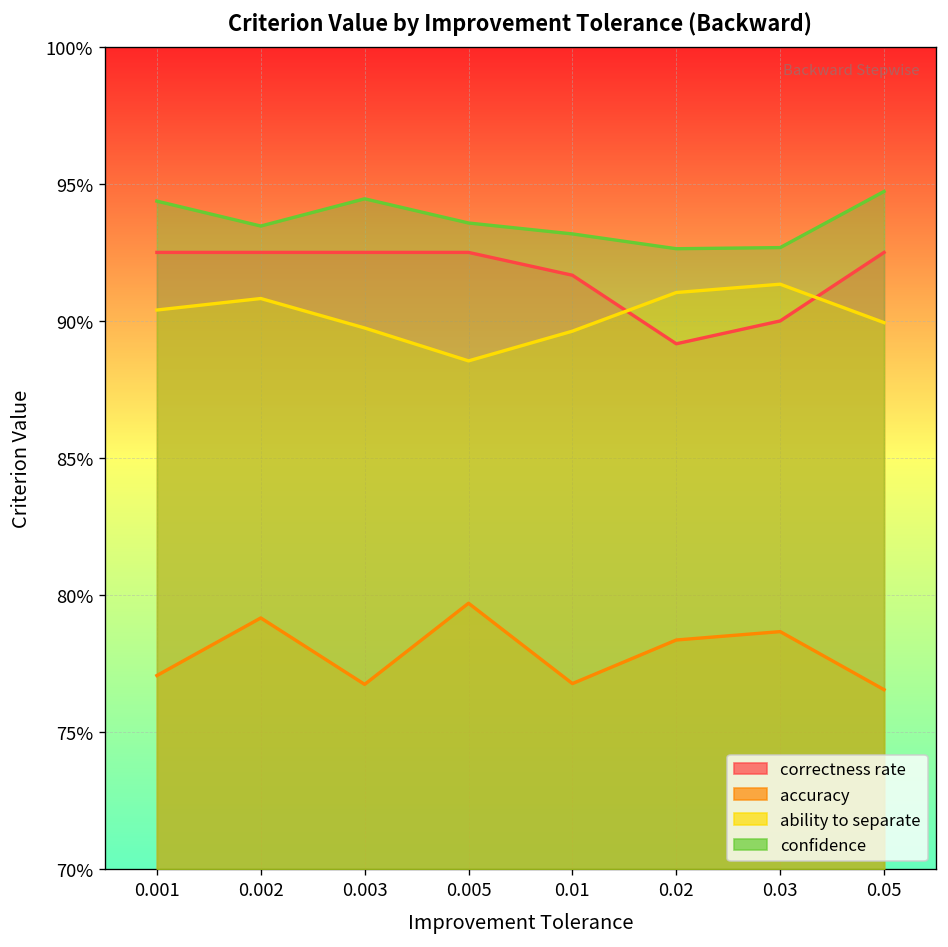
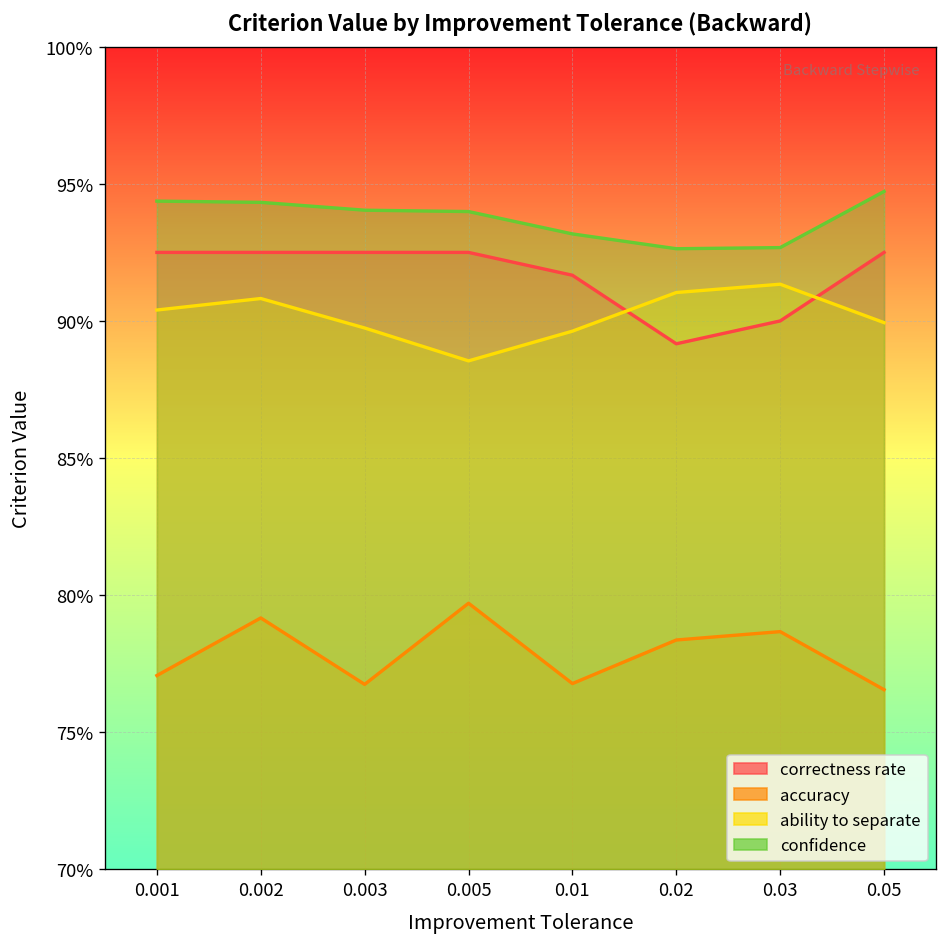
  {
    "confidence": {
      "0.001": "94.4%",
-     "0.002": "93.5%",
-     "0.003": "94.5%",
-     "0.005": "93.6%",
+     "0.002": "94.3%",
+     "0.003": "94.0%",
+     "0.005": "94.0%",
      "0.01": "93.2%",
      "0.02": "92.6%",
      "0.03": "92.7%",
      "0.05": "94.7%"
    }
  }
